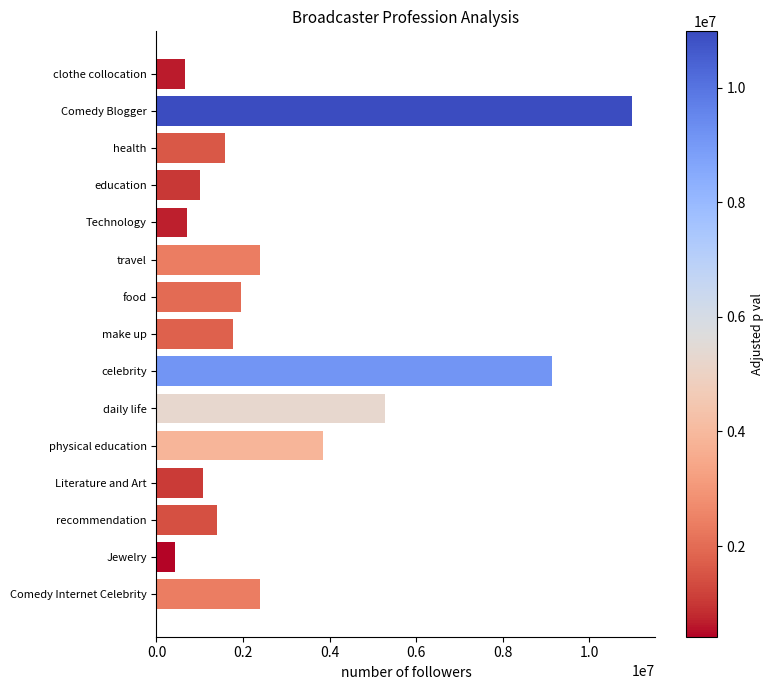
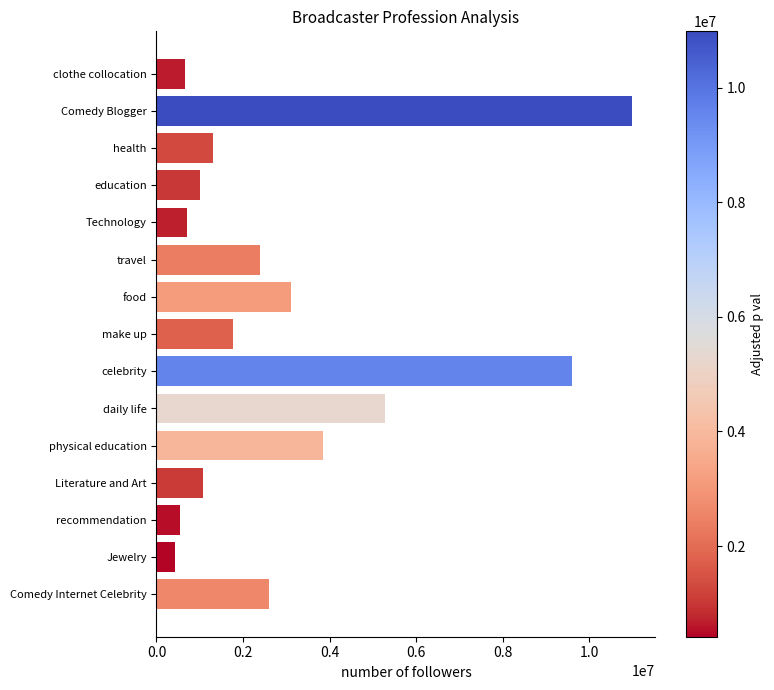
  {
    "clothe collocation": 700000,
    "Comedy Blogger": 11000000,
-   "health": 1600000,
+   "health": 1300000,
    "education": 1000000,
    "Technology": 700000,
    "travel": 2400000,
-   "food": 1900000,
+   "food": 3100000,
    "make up": 1800000,
-   "celebrity": 9100000,
+   "celebrity": 9600000,
    "daily life": 5300000,
    "physical education": 3800000,
    "Literature and Art": 1100000,
-   "recommendation": 1400000,
+   "recommendation": 500000,
    "Jewelry": 400000,
-   "Comedy Internet Celebrity": 2400000
+   "Comedy Internet Celebrity": 2600000
  }
